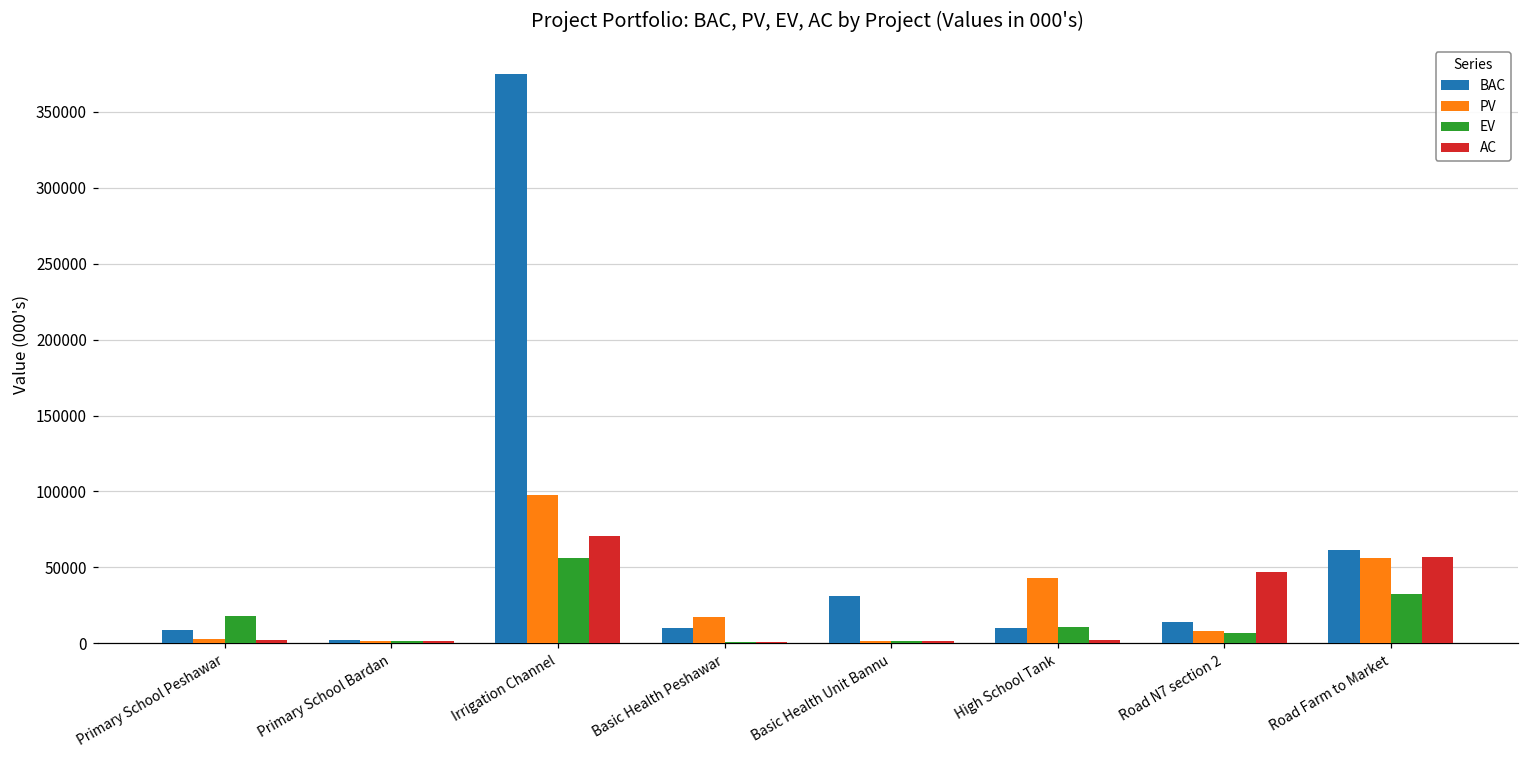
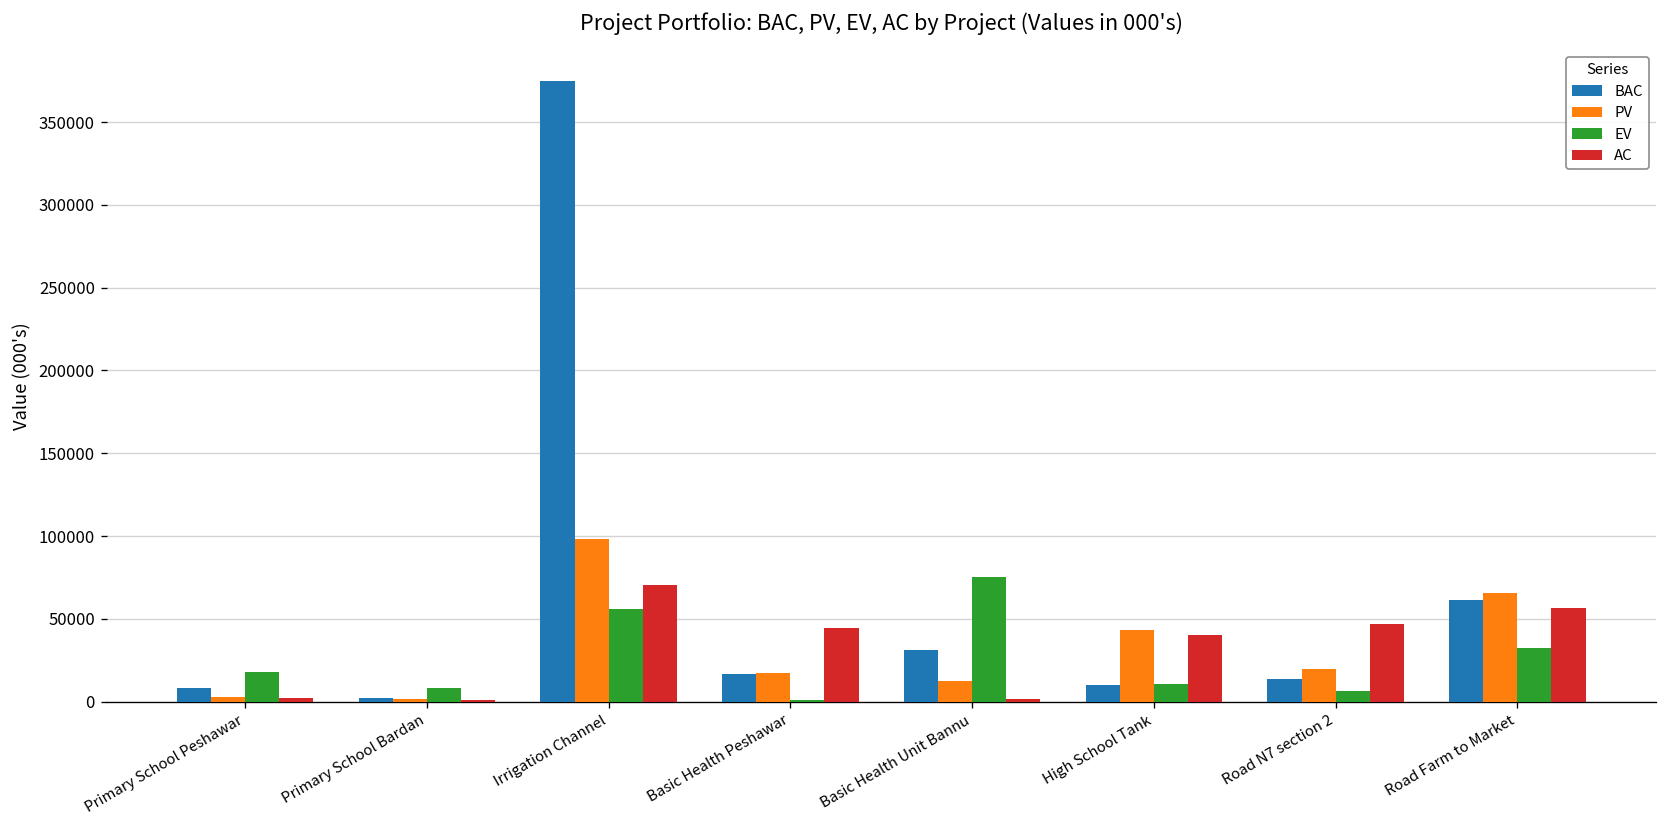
  {
    "BAC": {
      "Primary School Peshawar": 8000,
      "Primary School Bardan": 2000,
      "Irrigation Channel": 375000,
-     "Basic Health Peshawar": 10000,
+     "Basic Health Peshawar": 17000,
      "Basic Health Unit Bannu": 31000,
      "High School Tank": 10000,
      "Road N7 section 2": 14000,
      "Road Farm to Market": 62000
    },
    "PV": {
      "Primary School Peshawar": 3000,
      "Irrigation Channel": 98000,
      "Basic Health Peshawar": 17000,
-     "Basic Health Unit Bannu": 2000,
+     "Basic Health Unit Bannu": 13000,
      "High School Tank": 43000,
-     "Road N7 section 2": 8000,
-     "Road Farm to Market": 56000
+     "Road N7 section 2": 20000,
+     "Road Farm to Market": 65000
    },
    "EV": {
      "Primary School Peshawar": 18000,
-     "Primary School Bardan": 1000,
+     "Primary School Bardan": 8000,
      "Irrigation Channel": 56000,
-     "Basic Health Unit Bannu": 1000,
+     "Basic Health Unit Bannu": 76000,
      "High School Tank": 11000,
      "Road N7 section 2": 7000,
      "Road Farm to Market": 33000
    },
    "AC": {
      "Primary School Peshawar": 2000,
      "Irrigation Channel": 70000,
-     "Basic Health Peshawar": 1000,
-     "High School Tank": 2000,
+     "Basic Health Peshawar": 44000,
+     "High School Tank": 40000,
      "Road N7 section 2": 47000,
      "Road Farm to Market": 57000
    }
  }
